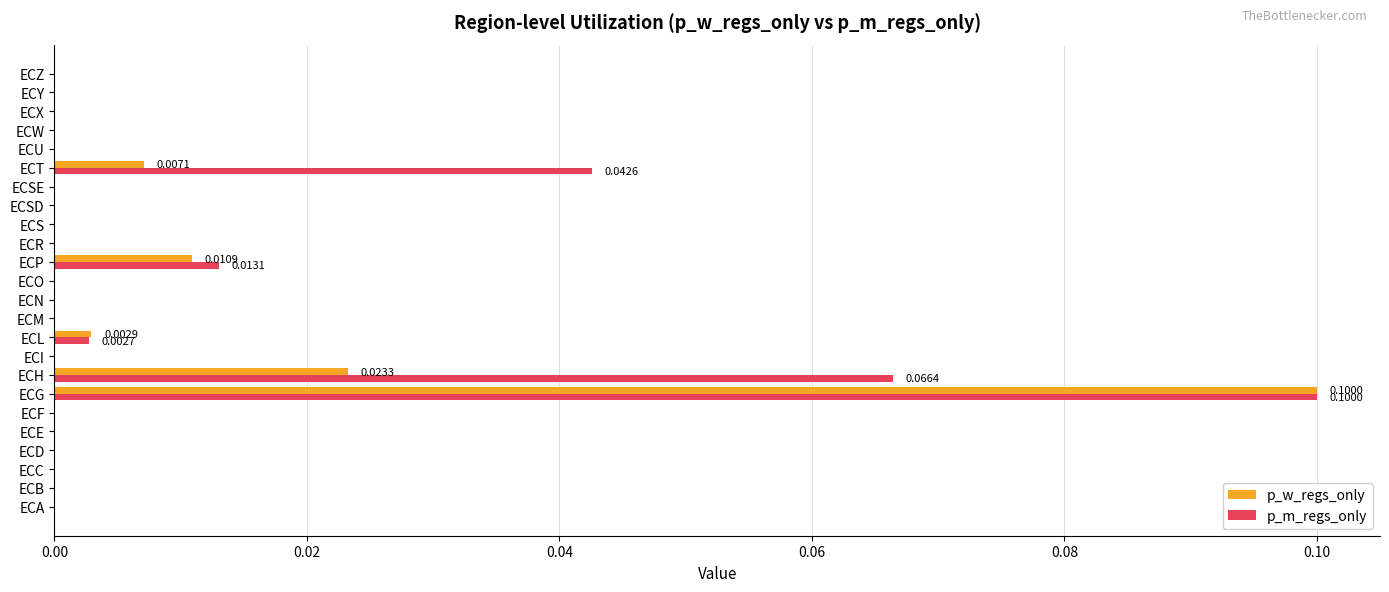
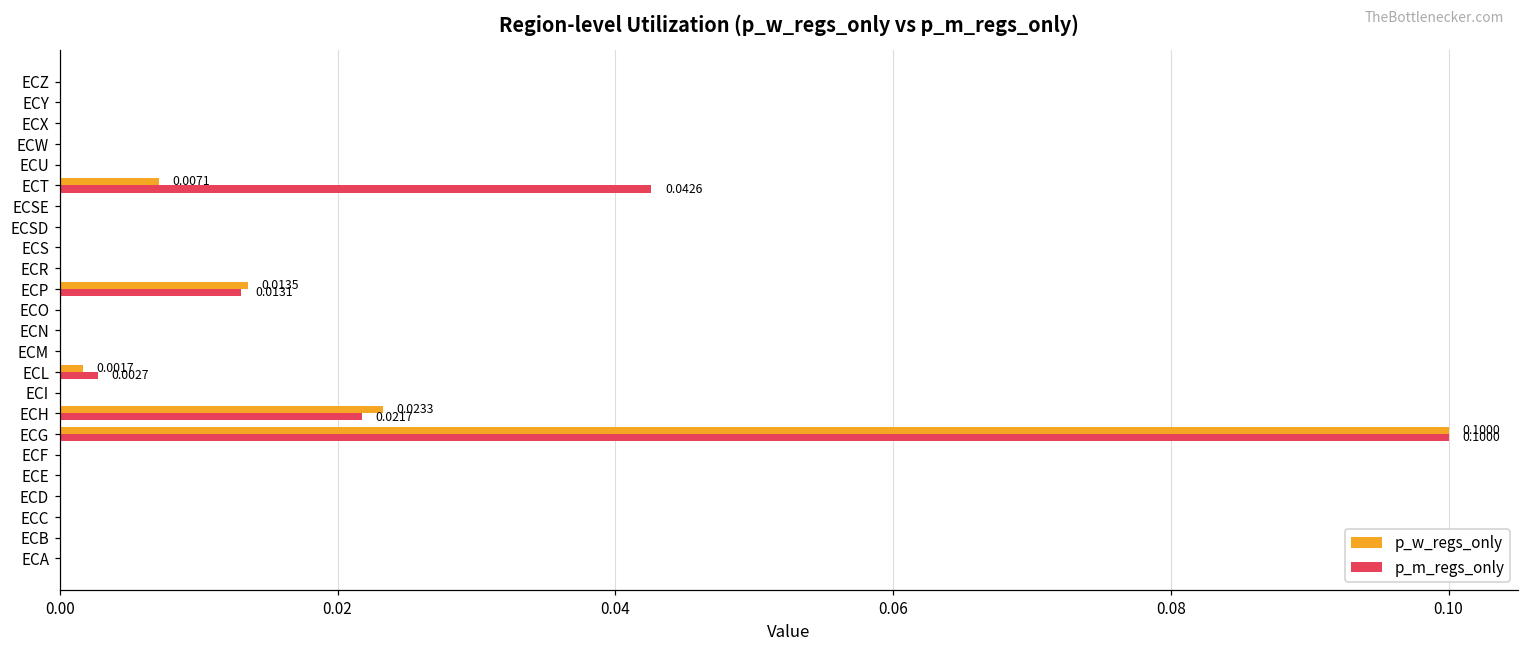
  {
    "p_w_regs_only": {
      "ECT": 0.0071,
-     "ECP": 0.0109,
-     "ECL": 0.0029,
+     "ECP": 0.0135,
+     "ECL": 0.0017,
      "ECH": 0.0233
    },
    "p_m_regs_only": {
      "ECT": 0.0426,
-     "ECH": 0.0664
+     "ECH": 0.0217
    }
  }
